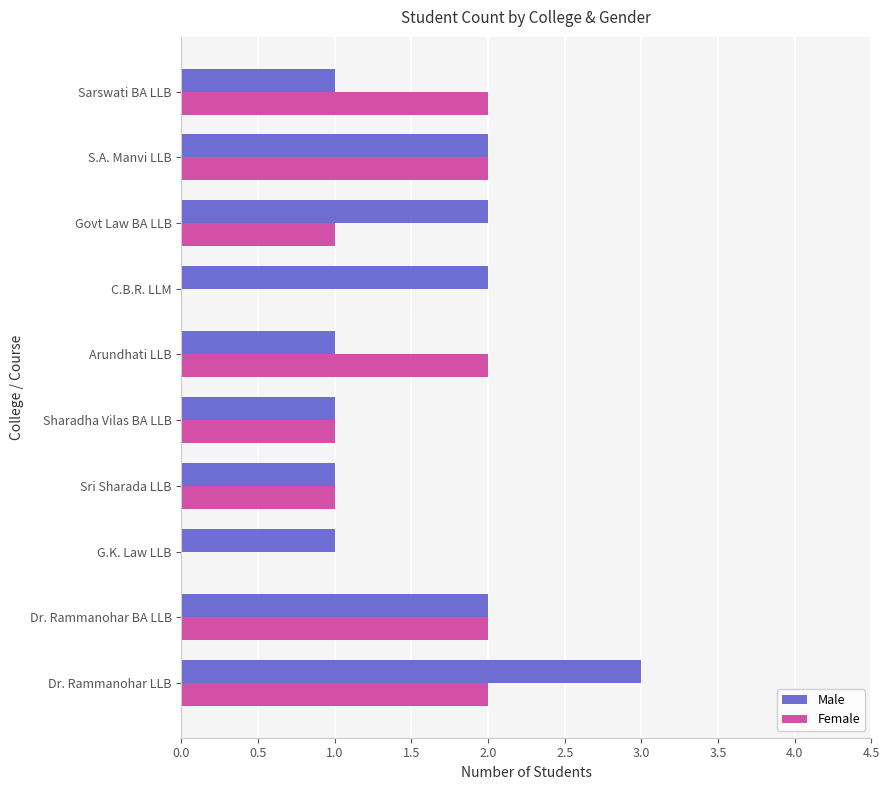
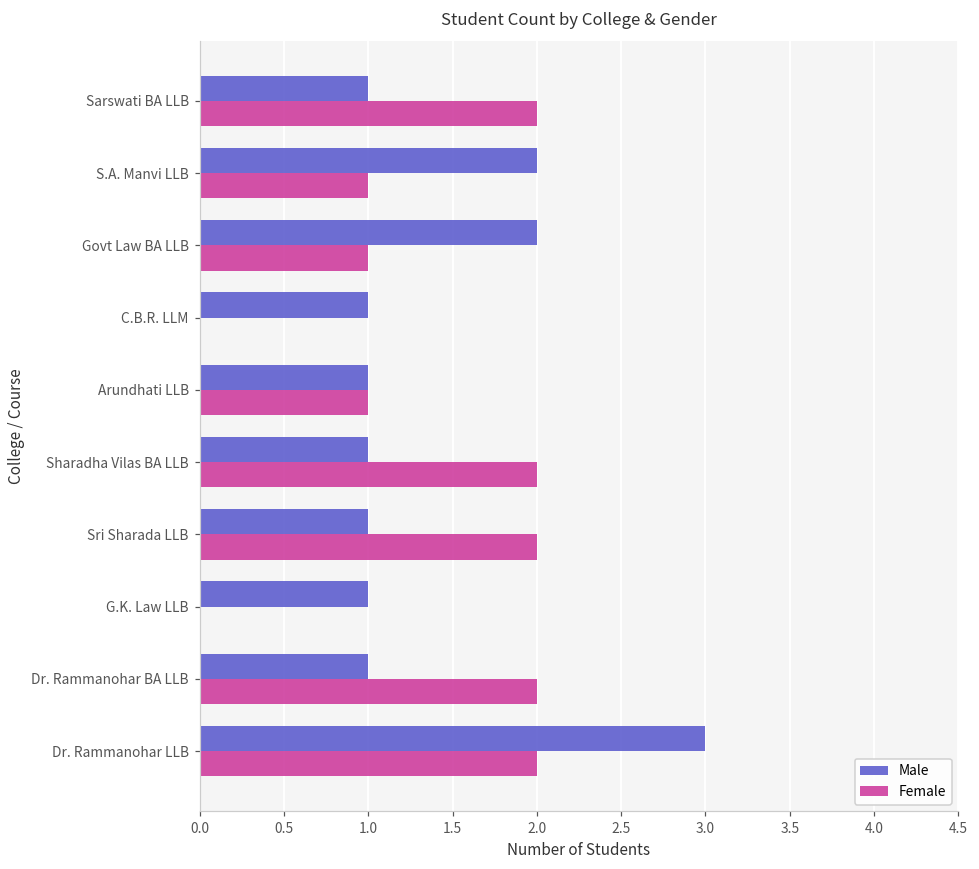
  {
    "Male": {
      "Sarswati BA LLB": 1,
      "S.A. Manvi LLB": 2,
      "Govt Law BA LLB": 2,
-     "C.B.R. LLM": 2,
+     "C.B.R. LLM": 1,
      "Arundhati LLB": 1,
      "Sharadha Vilas BA LLB": 1,
      "Sri Sharada LLB": 1,
      "G.K. Law LLB": 1,
-     "Dr. Rammanohar BA LLB": 2,
+     "Dr. Rammanohar BA LLB": 1,
      "Dr. Rammanohar LLB": 3
    },
    "Female": {
      "Sarswati BA LLB": 2,
-     "S.A. Manvi LLB": 2,
+     "S.A. Manvi LLB": 1,
      "Govt Law BA LLB": 1,
      "C.B.R. LLM": 0,
-     "Arundhati LLB": 2,
-     "Sharadha Vilas BA LLB": 1,
-     "Sri Sharada LLB": 1,
+     "Arundhati LLB": 1,
+     "Sharadha Vilas BA LLB": 2,
+     "Sri Sharada LLB": 2,
      "G.K. Law LLB": 0,
      "Dr. Rammanohar BA LLB": 2,
      "Dr. Rammanohar LLB": 2
    }
  }
